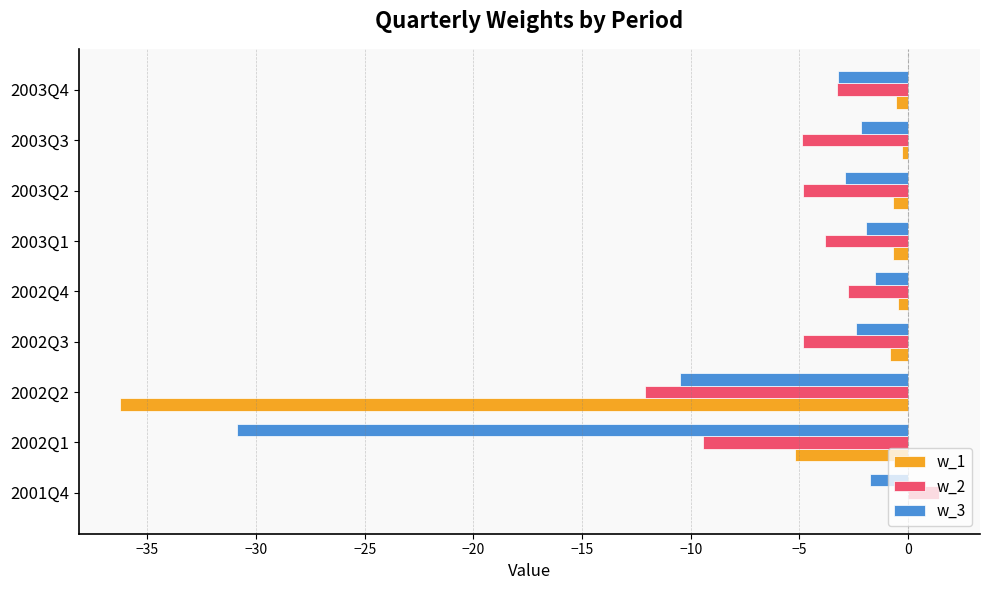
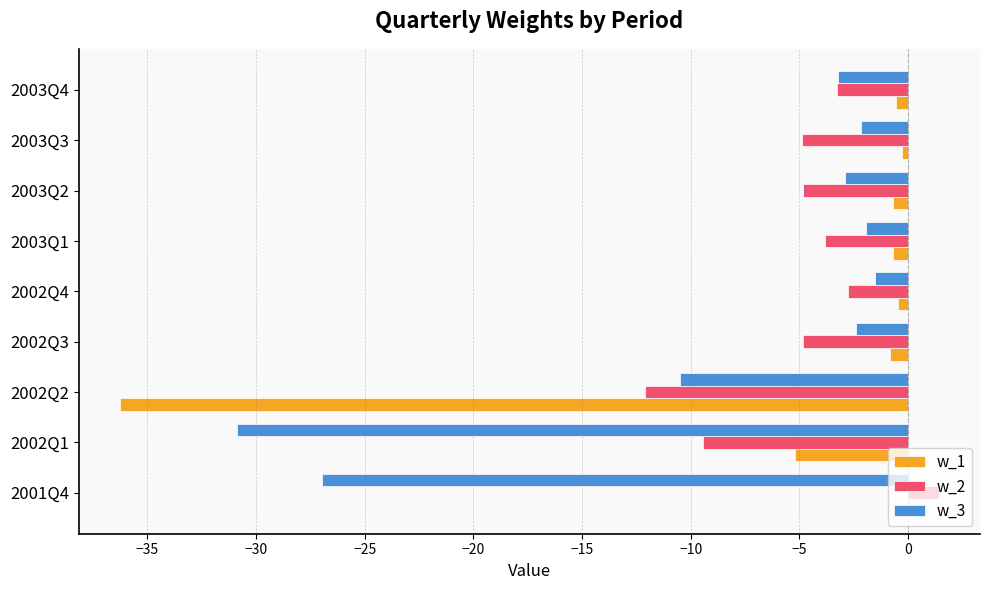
  {
    "w_1": {
      "2003Q4": -0.6,
      "2003Q3": -0.3,
      "2003Q2": -0.7,
      "2003Q1": -0.7,
      "2002Q4": -0.4,
      "2002Q3": -0.8,
      "2002Q2": -36.3,
      "2002Q1": -5.2
    },
    "w_2": {
      "2003Q4": -3.3,
      "2003Q3": -4.9,
      "2003Q2": -4.9,
      "2003Q1": -3.8,
      "2002Q4": -2.8,
      "2002Q3": -4.8,
      "2002Q2": -12.1,
      "2002Q1": -9.4
    },
    "w_3": {
      "2003Q4": -3.2,
      "2003Q3": -2.1,
      "2003Q2": -2.9,
      "2003Q1": -1.9,
      "2002Q4": -1.5,
      "2002Q3": -2.4,
      "2002Q2": -10.5,
      "2002Q1": -30.9,
-     "2001Q4": -1.7
+     "2001Q4": -27.0
    }
  }
